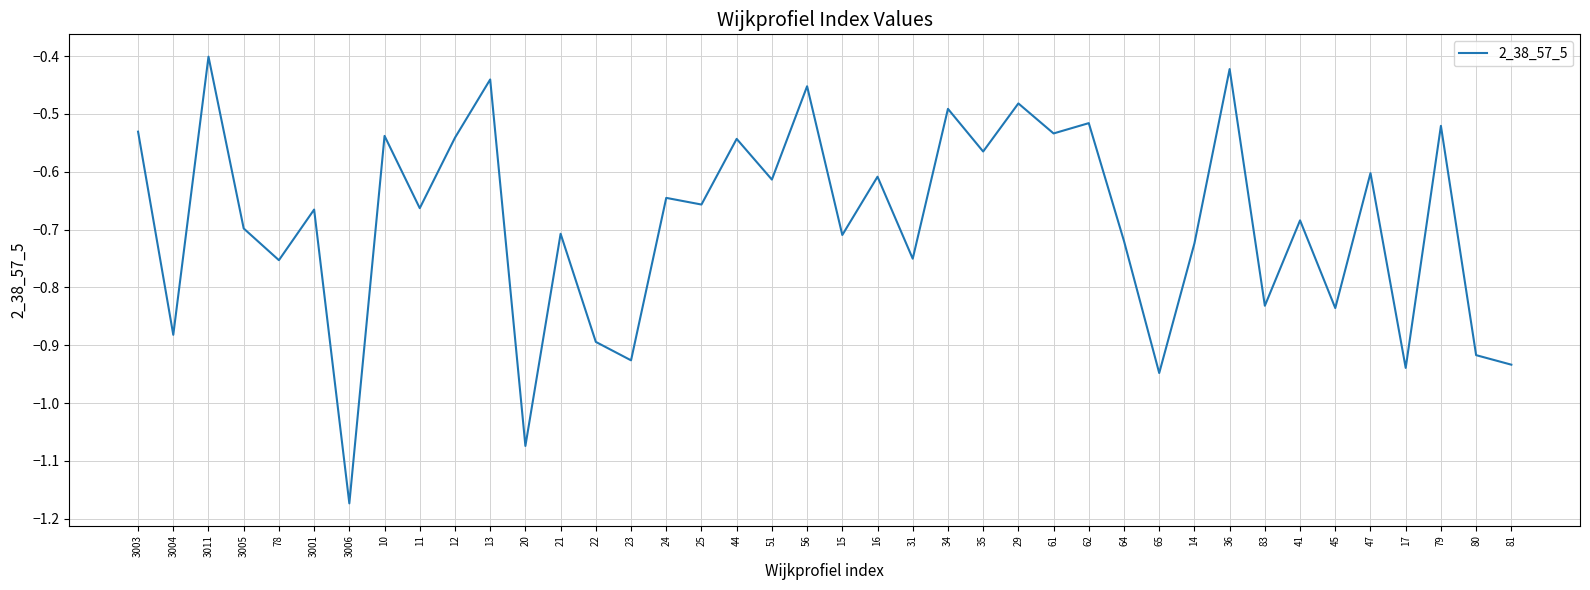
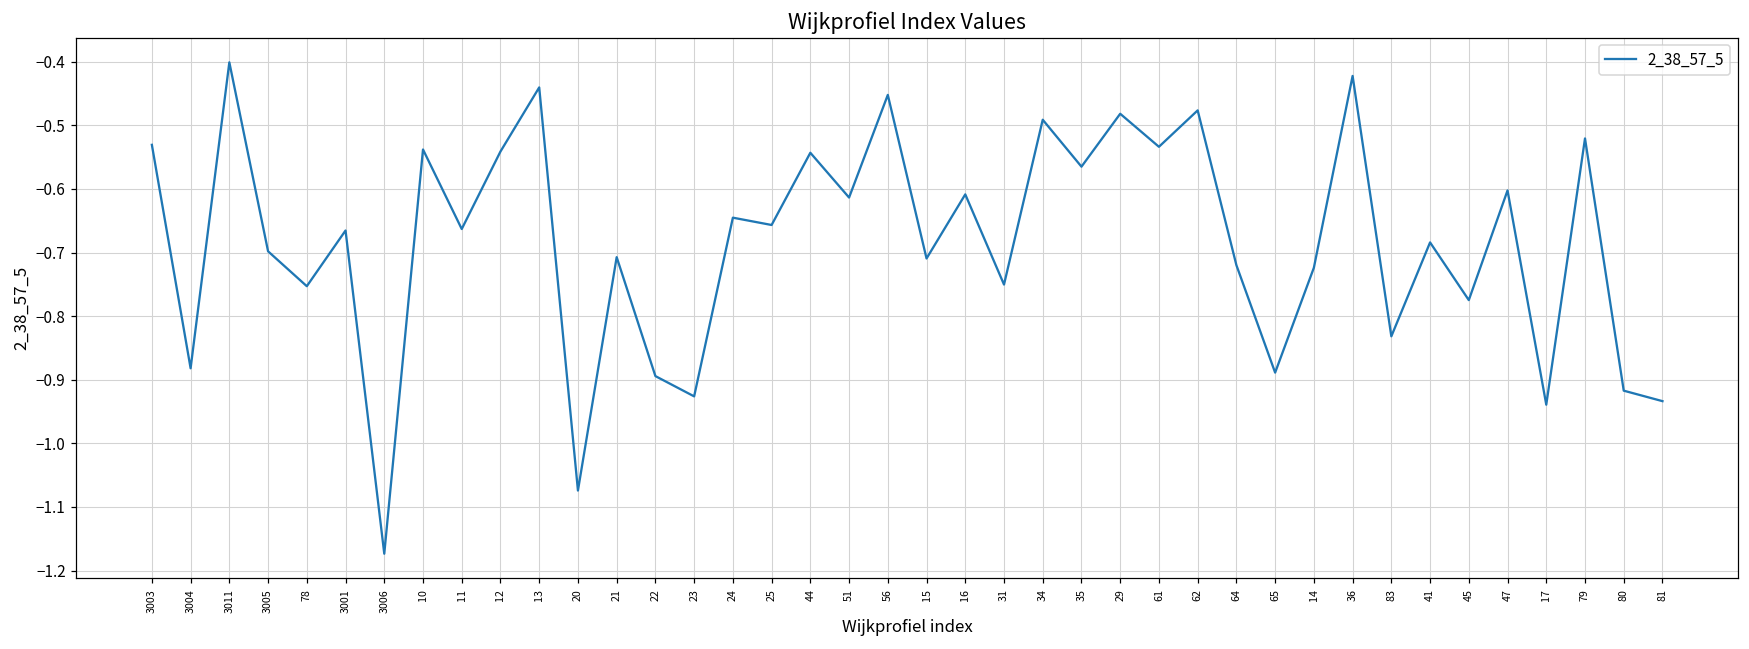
  {
    "3003": -0.53,
    "3004": -0.88,
    "3011": -0.40,
    "3005": -0.70,
    "78": -0.75,
    "3001": -0.67,
    "3006": -1.17,
    "10": -0.54,
    "11": -0.66,
    "12": -0.54,
    "13": -0.44,
    "20": -1.07,
    "21": -0.71,
    "22": -0.89,
    "23": -0.93,
    "24": -0.65,
    "25": -0.66,
    "44": -0.54,
    "51": -0.61,
    "56": -0.45,
    "15": -0.71,
    "16": -0.61,
    "31": -0.75,
    "34": -0.49,
    "35": -0.56,
    "29": -0.48,
    "61": -0.53,
-   "62": -0.52,
+   "62": -0.48,
    "64": -0.72,
-   "65": -0.95,
+   "65": -0.89,
    "14": -0.72,
    "36": -0.42,
    "83": -0.83,
    "41": -0.68,
-   "45": -0.84,
+   "45": -0.77,
    "47": -0.60,
    "17": -0.94,
    "79": -0.52,
    "80": -0.92,
    "81": -0.93
  }
